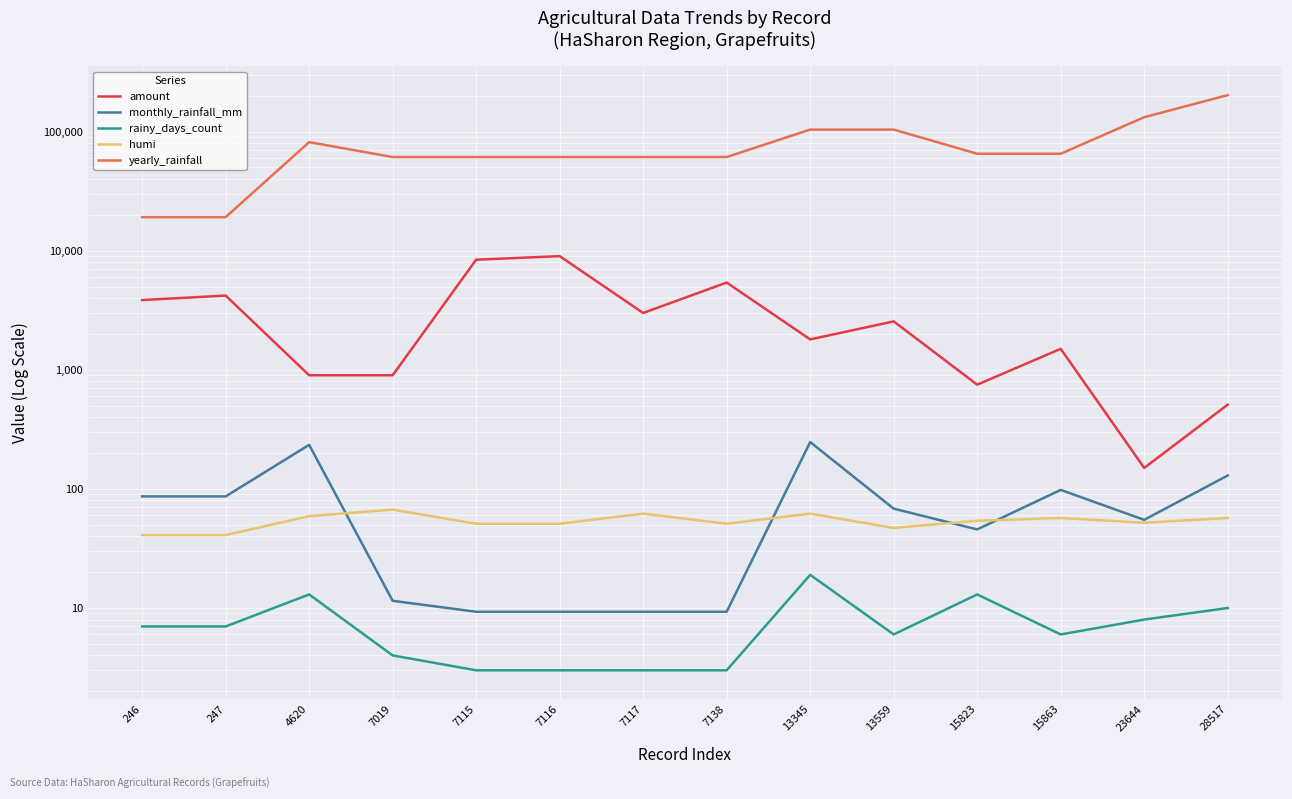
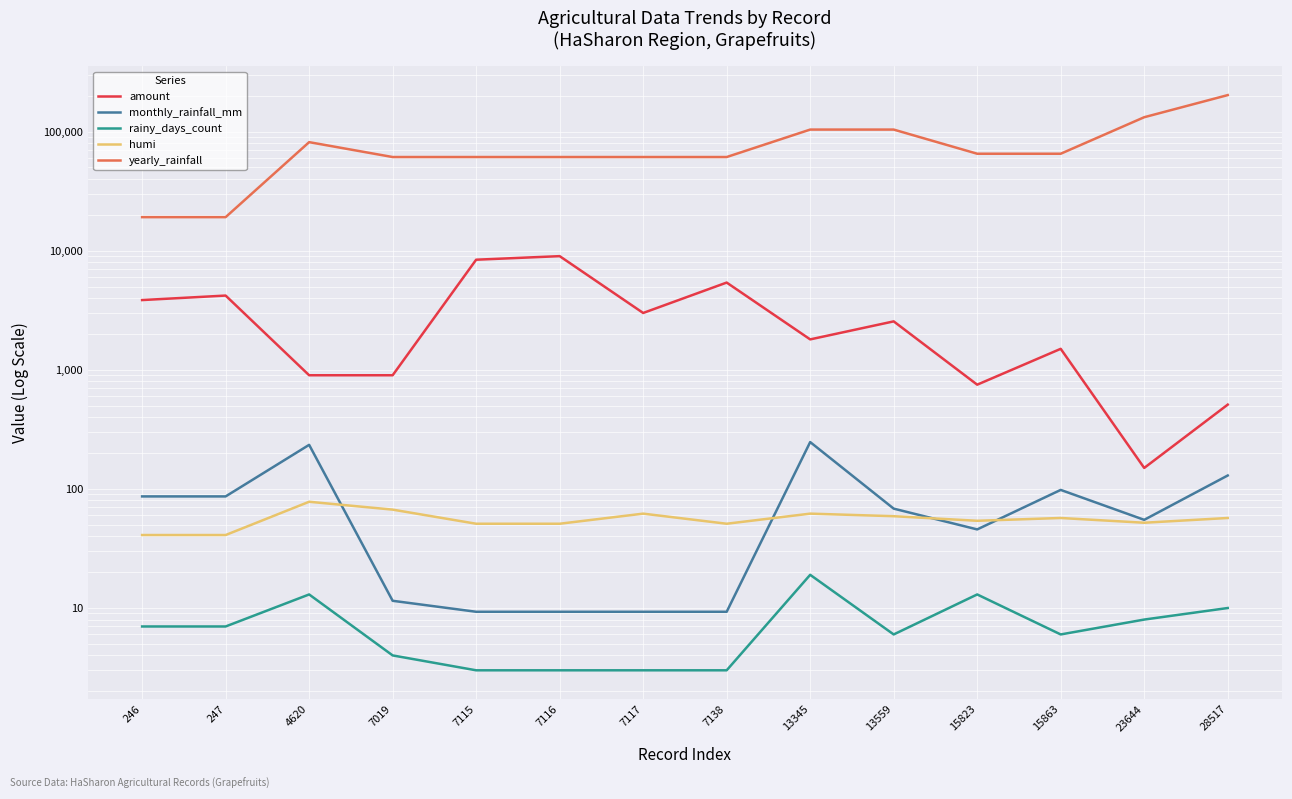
  {
    "humi": {
      "246": 41,
      "247": 41,
-     "4620": 60,
+     "4620": 80,
      "7019": 70,
      "7115": 51,
      "7116": 51,
      "7117": 60,
      "7138": 51,
      "13345": 60,
-     "13559": 47,
+     "13559": 60,
      "15823": 50,
      "15863": 60,
      "23644": 50,
      "28517": 60
    }
  }
